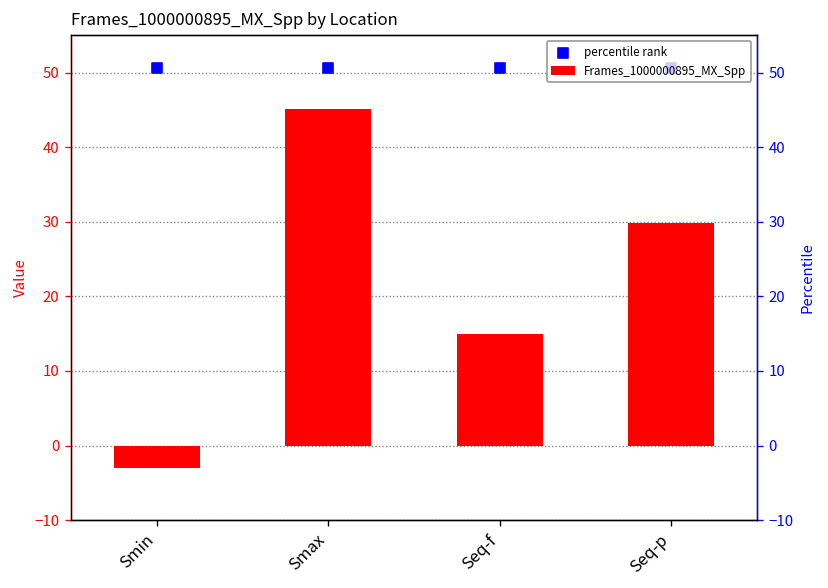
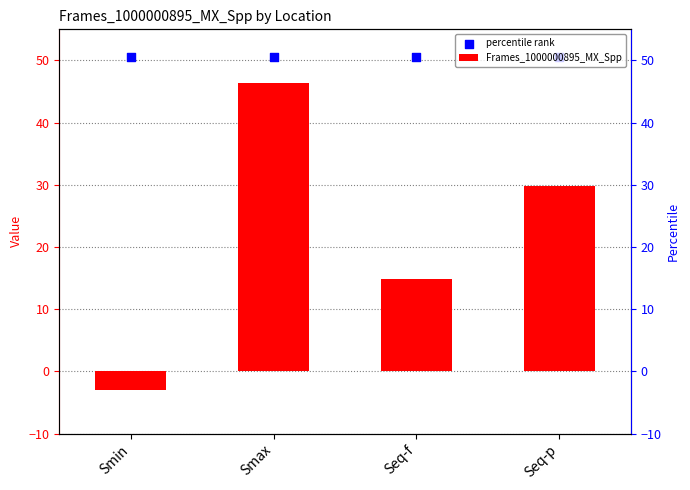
  {
    "Frames_1000000895_MX_Spp": {
      "Smin": -3,
-     "Smax": 45,
+     "Smax": 46,
      "Seq-f": 15,
      "Seq-p": 30
    }
  }
